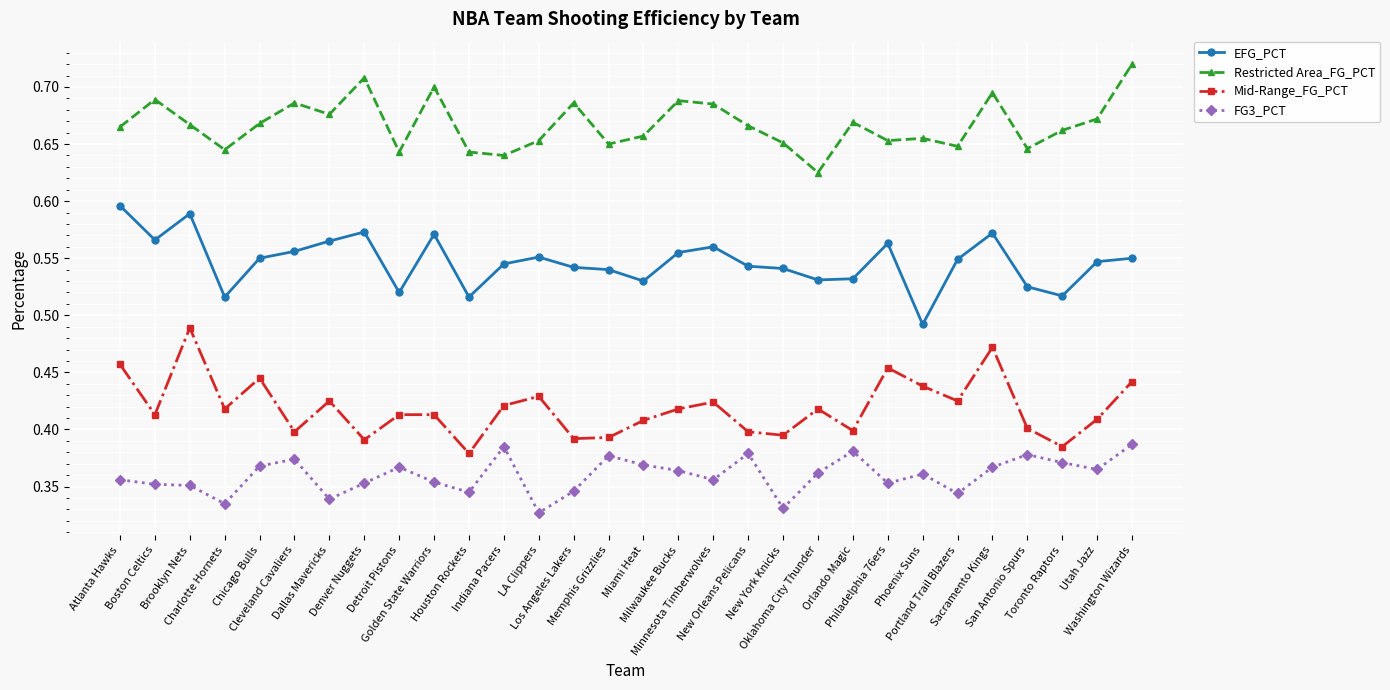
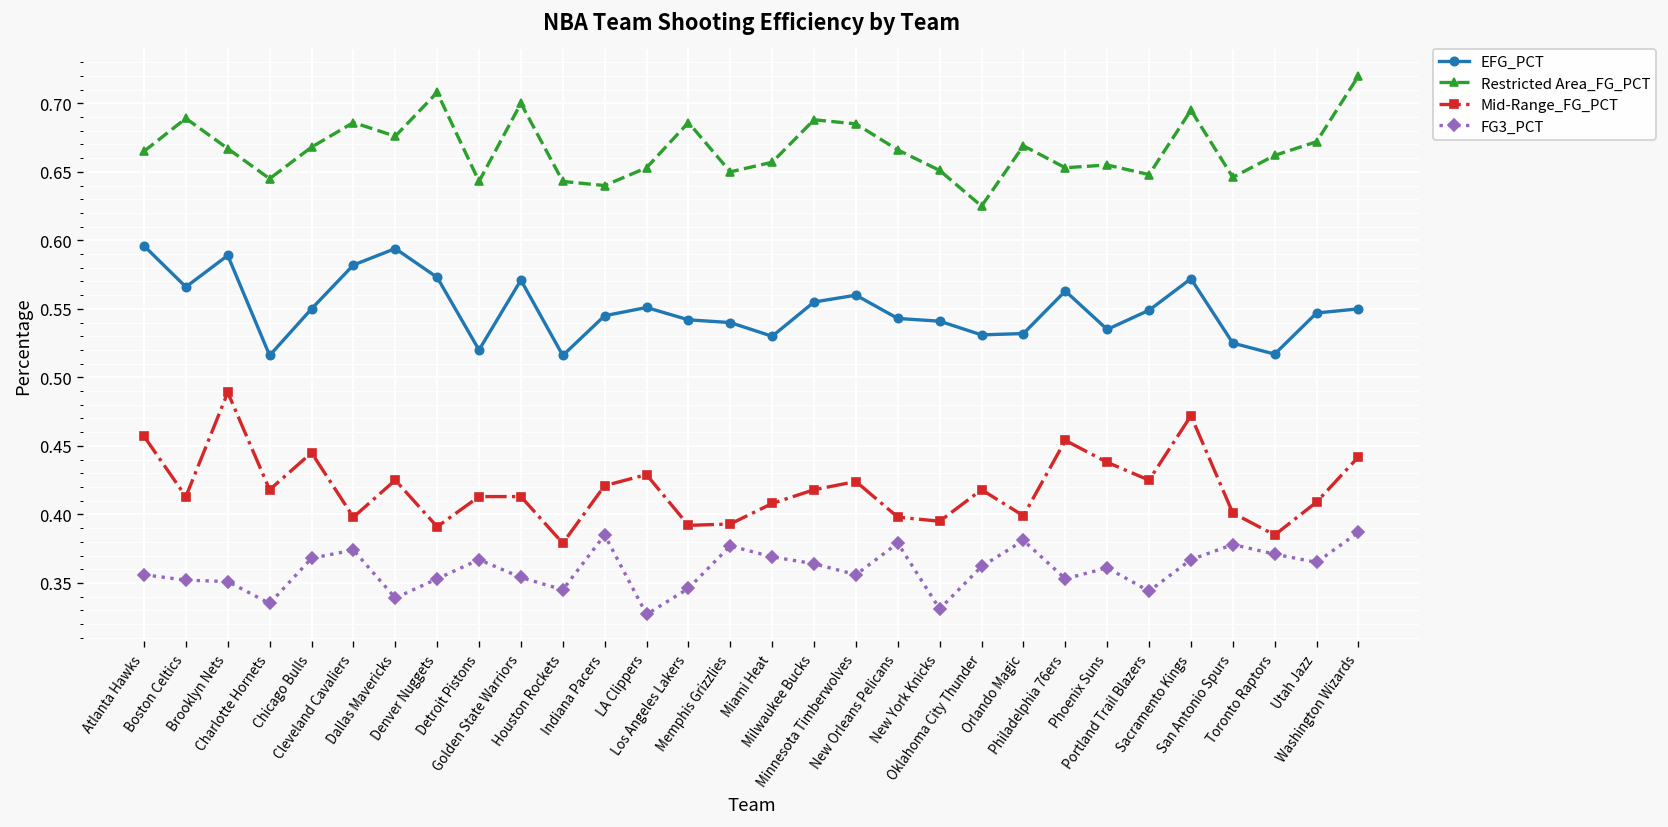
  {
    "EFG_PCT": {
      "Atlanta Hawks": 0.596,
      "Boston Celtics": 0.566,
      "Brooklyn Nets": 0.589,
      "Charlotte Hornets": 0.516,
      "Chicago Bulls": 0.550,
-     "Cleveland Cavaliers": 0.556,
-     "Dallas Mavericks": 0.565,
+     "Cleveland Cavaliers": 0.582,
+     "Dallas Mavericks": 0.594,
      "Denver Nuggets": 0.573,
      "Detroit Pistons": 0.520,
      "Golden State Warriors": 0.571,
      "Houston Rockets": 0.516,
      "Indiana Pacers": 0.545,
      "LA Clippers": 0.551,
      "Los Angeles Lakers": 0.542,
      "Memphis Grizzlies": 0.540,
      "Miami Heat": 0.530,
      "Milwaukee Bucks": 0.555,
      "Minnesota Timberwolves": 0.560,
      "New Orleans Pelicans": 0.543,
      "New York Knicks": 0.541,
      "Oklahoma City Thunder": 0.531,
      "Orlando Magic": 0.532,
      "Philadelphia 76ers": 0.563,
-     "Phoenix Suns": 0.492,
+     "Phoenix Suns": 0.535,
      "Portland Trail Blazers": 0.549,
      "Sacramento Kings": 0.572,
      "San Antonio Spurs": 0.525,
      "Toronto Raptors": 0.517,
      "Utah Jazz": 0.547,
      "Washington Wizards": 0.550
    },
    "Restricted Area_FG_PCT": {
      "Atlanta Hawks": 0.665,
      "Boston Celtics": 0.689,
      "Brooklyn Nets": 0.667,
      "Charlotte Hornets": 0.645,
      "Chicago Bulls": 0.668,
      "Cleveland Cavaliers": 0.686,
      "Dallas Mavericks": 0.676,
      "Denver Nuggets": 0.708,
      "Detroit Pistons": 0.643,
      "Golden State Warriors": 0.700,
      "Houston Rockets": 0.643,
      "Indiana Pacers": 0.640,
      "LA Clippers": 0.653,
      "Los Angeles Lakers": 0.686,
      "Memphis Grizzlies": 0.650,
      "Miami Heat": 0.657,
      "Milwaukee Bucks": 0.688,
      "Minnesota Timberwolves": 0.685,
      "New Orleans Pelicans": 0.666,
      "New York Knicks": 0.651,
      "Oklahoma City Thunder": 0.625,
      "Orlando Magic": 0.669,
      "Philadelphia 76ers": 0.653,
      "Phoenix Suns": 0.655,
      "Portland Trail Blazers": 0.648,
      "Sacramento Kings": 0.695,
      "San Antonio Spurs": 0.646,
      "Toronto Raptors": 0.662,
      "Utah Jazz": 0.672,
      "Washington Wizards": 0.720
    },
    "Mid-Range_FG_PCT": {
      "Atlanta Hawks": 0.457,
      "Boston Celtics": 0.413,
      "Brooklyn Nets": 0.489,
      "Charlotte Hornets": 0.418,
      "Chicago Bulls": 0.445,
      "Cleveland Cavaliers": 0.398,
      "Dallas Mavericks": 0.425,
      "Denver Nuggets": 0.391,
      "Detroit Pistons": 0.413,
      "Golden State Warriors": 0.413,
      "Houston Rockets": 0.379,
      "Indiana Pacers": 0.421,
      "LA Clippers": 0.429,
      "Los Angeles Lakers": 0.392,
      "Memphis Grizzlies": 0.393,
      "Miami Heat": 0.408,
      "Milwaukee Bucks": 0.418,
      "Minnesota Timberwolves": 0.424,
      "New Orleans Pelicans": 0.398,
      "New York Knicks": 0.395,
      "Oklahoma City Thunder": 0.418,
      "Orlando Magic": 0.399,
      "Philadelphia 76ers": 0.454,
      "Phoenix Suns": 0.438,
      "Portland Trail Blazers": 0.425,
      "Sacramento Kings": 0.472,
      "San Antonio Spurs": 0.401,
      "Toronto Raptors": 0.385,
      "Utah Jazz": 0.409,
      "Washington Wizards": 0.442
    },
    "FG3_PCT": {
      "Atlanta Hawks": 0.356,
      "Boston Celtics": 0.352,
      "Brooklyn Nets": 0.351,
      "Charlotte Hornets": 0.335,
      "Chicago Bulls": 0.368,
      "Cleveland Cavaliers": 0.374,
      "Dallas Mavericks": 0.339,
      "Denver Nuggets": 0.353,
      "Detroit Pistons": 0.367,
      "Golden State Warriors": 0.354,
      "Houston Rockets": 0.345,
      "Indiana Pacers": 0.385,
      "LA Clippers": 0.327,
      "Los Angeles Lakers": 0.346,
      "Memphis Grizzlies": 0.377,
      "Miami Heat": 0.369,
      "Milwaukee Bucks": 0.364,
      "Minnesota Timberwolves": 0.356,
      "New Orleans Pelicans": 0.379,
      "New York Knicks": 0.331,
      "Oklahoma City Thunder": 0.362,
      "Orlando Magic": 0.381,
      "Philadelphia 76ers": 0.353,
      "Phoenix Suns": 0.361,
      "Portland Trail Blazers": 0.344,
      "Sacramento Kings": 0.367,
      "San Antonio Spurs": 0.378,
      "Toronto Raptors": 0.371,
      "Utah Jazz": 0.365,
      "Washington Wizards": 0.387
    }
  }
